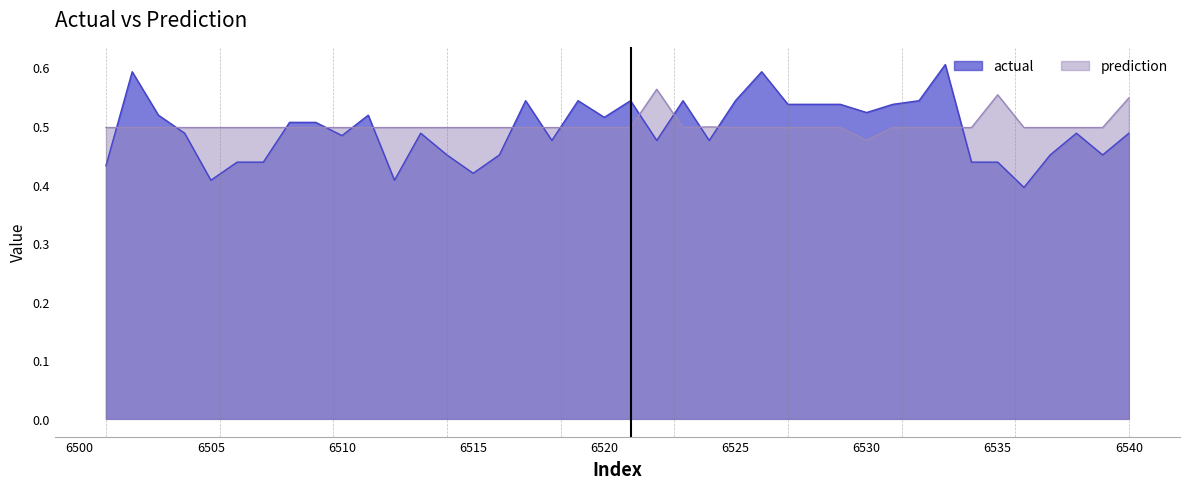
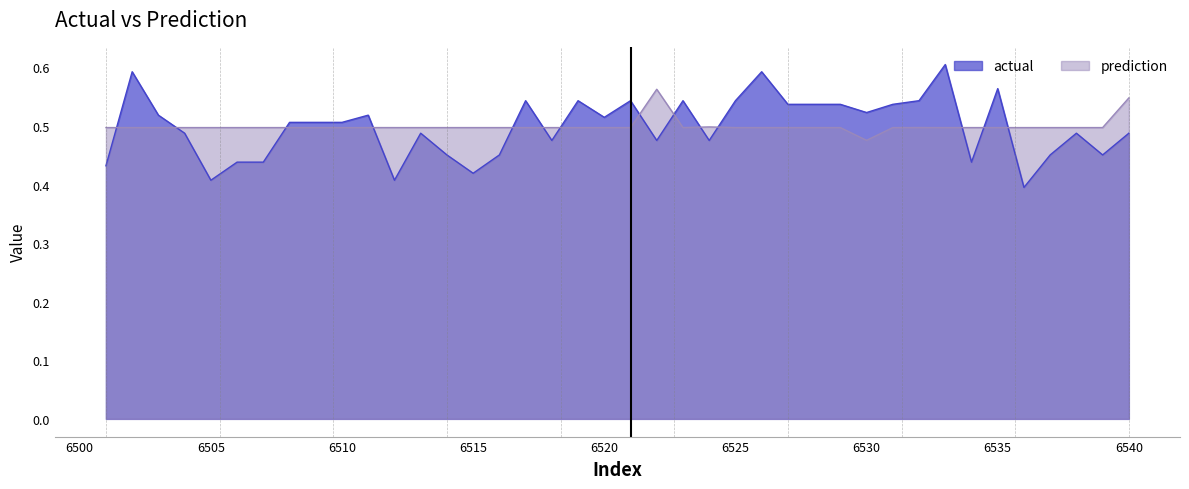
  {
    "actual": {
      "6505": 0.41,
-     "6510": 0.48,
+     "6510": 0.51,
      "6515": 0.42,
      "6520": 0.51,
      "6525": 0.54,
      "6530": 0.52,
-     "6535": 0.44,
+     "6535": 0.56,
      "6540": 0.49
    },
    "prediction": {
      "6505": 0.50,
      "6510": 0.50,
      "6515": 0.50,
      "6520": 0.50,
      "6525": 0.50,
      "6530": 0.48,
-     "6535": 0.55,
+     "6535": 0.50,
      "6540": 0.55
    }
  }
